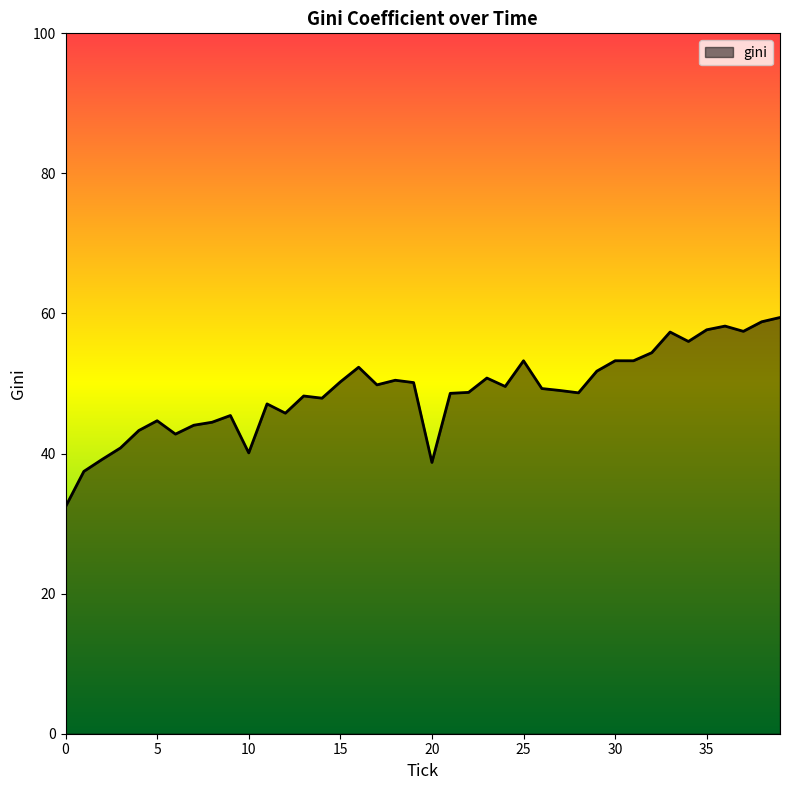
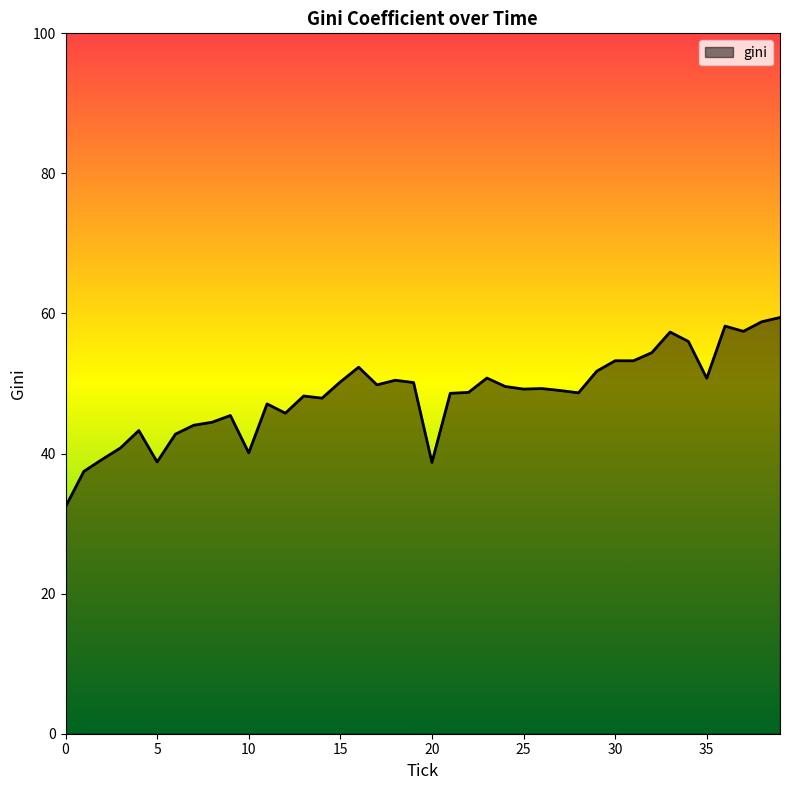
  {
    "0": 32,
-   "5": 45,
+   "5": 39,
    "10": 40,
    "15": 50,
    "20": 39,
-   "25": 53,
+   "25": 49,
    "30": 53,
-   "35": 58
+   "35": 51
  }
